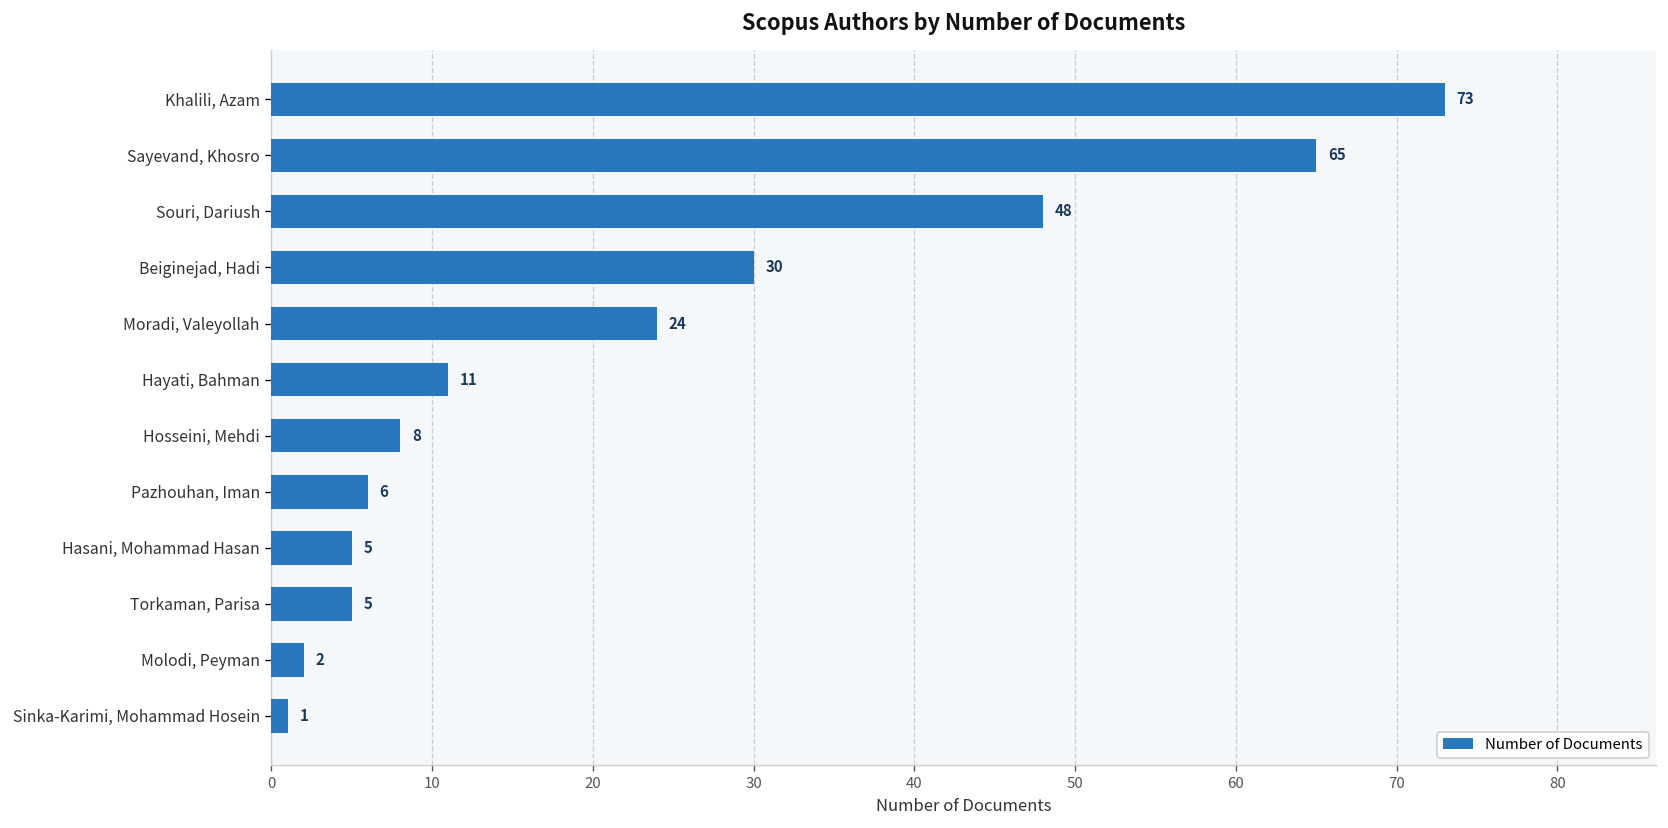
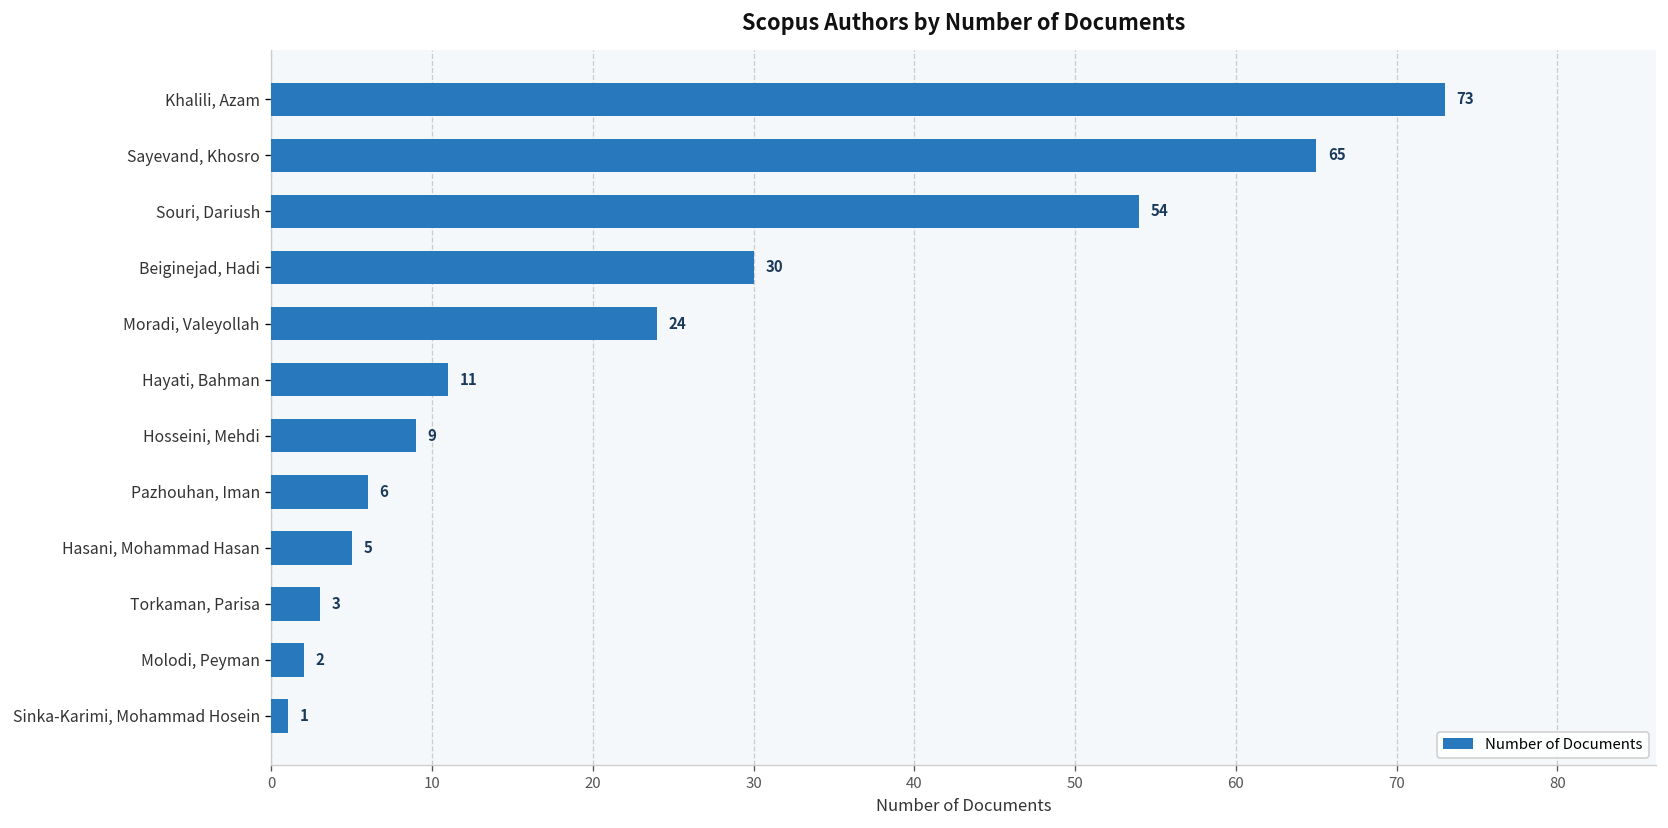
  {
    "Khalili, Azam": 73,
    "Sayevand, Khosro": 65,
-   "Souri, Dariush": 48,
+   "Souri, Dariush": 54,
    "Beiginejad, Hadi": 30,
    "Moradi, Valeyollah": 24,
    "Hayati, Bahman": 11,
-   "Hosseini, Mehdi": 8,
+   "Hosseini, Mehdi": 9,
    "Pazhouhan, Iman": 6,
    "Hasani, Mohammad Hasan": 5,
-   "Torkaman, Parisa": 5,
+   "Torkaman, Parisa": 3,
    "Molodi, Peyman": 2,
    "Sinka-Karimi, Mohammad Hosein": 1
  }
